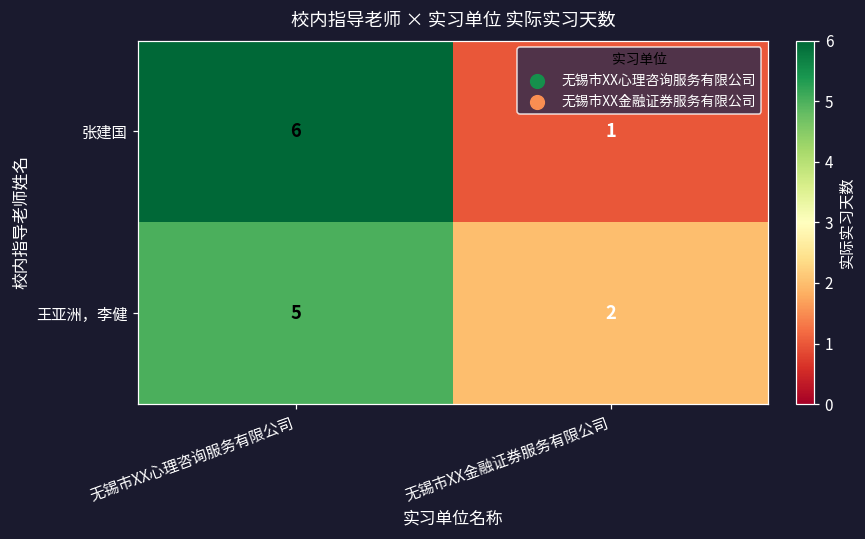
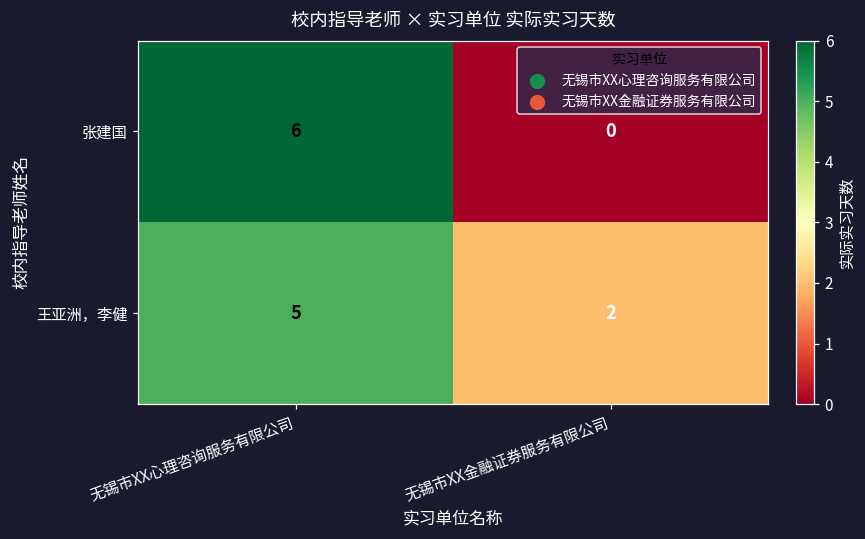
  {
    "张建国": {
      "无锡市XX心理咨询服务有限公司": 6,
-     "无锡市XX金融证券服务有限公司": 1
+     "无锡市XX金融证券服务有限公司": 0
    },
    "王亚洲，李健": {
      "无锡市XX心理咨询服务有限公司": 5,
      "无锡市XX金融证券服务有限公司": 2
    }
  }
